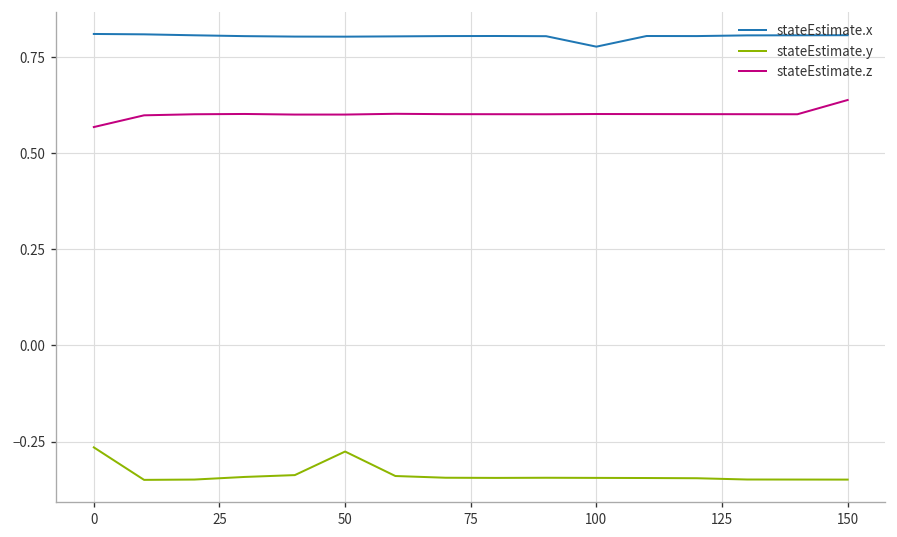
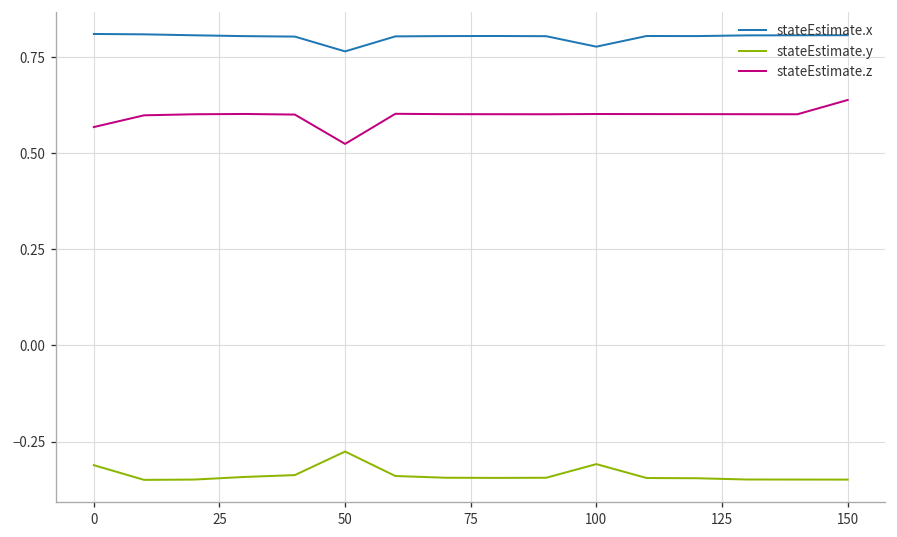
  {
    "stateEstimate.x": {
      "0": 0.81,
-     "50": 0.80,
+     "50": 0.76,
      "100": 0.78,
      "150": 0.81
    },
    "stateEstimate.y": {
-     "0": -0.27,
+     "0": -0.31,
      "50": -0.28,
-     "100": -0.34,
+     "100": -0.31,
      "150": -0.35
    },
    "stateEstimate.z": {
      "0": 0.57,
-     "50": 0.60,
+     "50": 0.52,
      "100": 0.60,
      "150": 0.64
    }
  }
